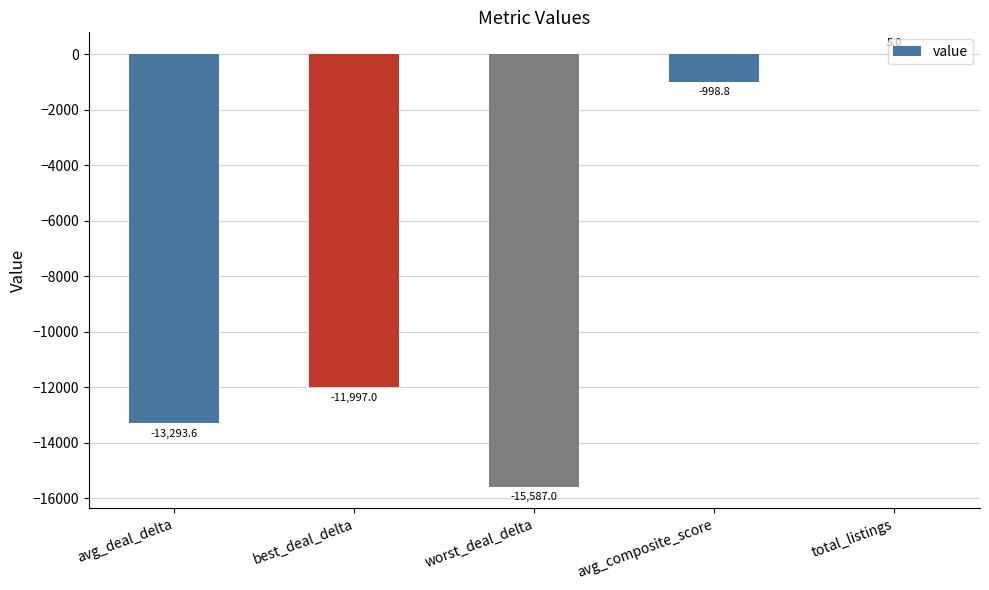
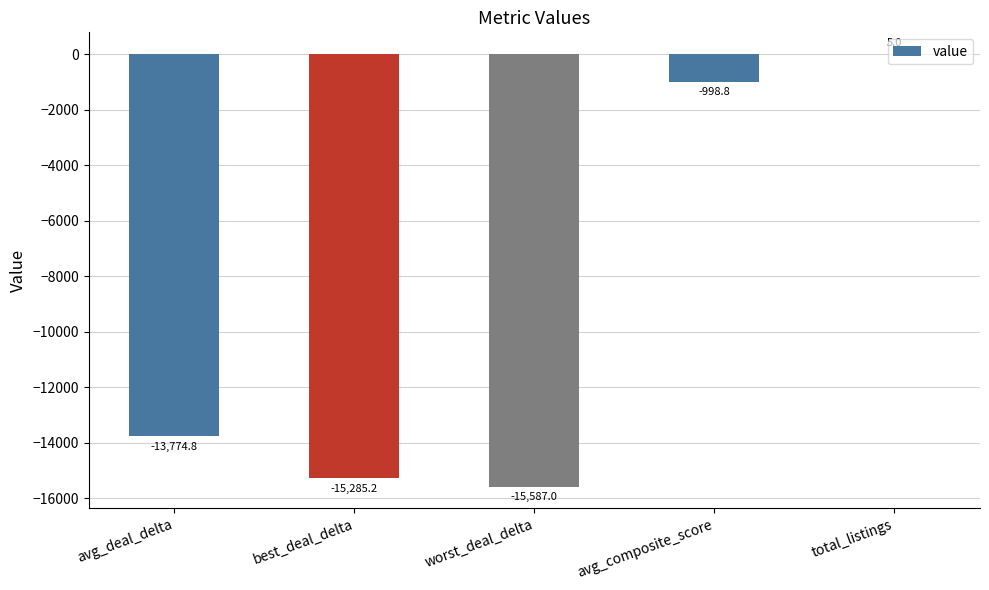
  {
-   "avg_deal_delta": "-13,293.6",
-   "best_deal_delta": "-11,997.0",
+   "avg_deal_delta": "-13,774.8",
+   "best_deal_delta": "-15,285.2",
    "worst_deal_delta": "-15,587.0",
    "avg_composite_score": "-998.8"
  }
